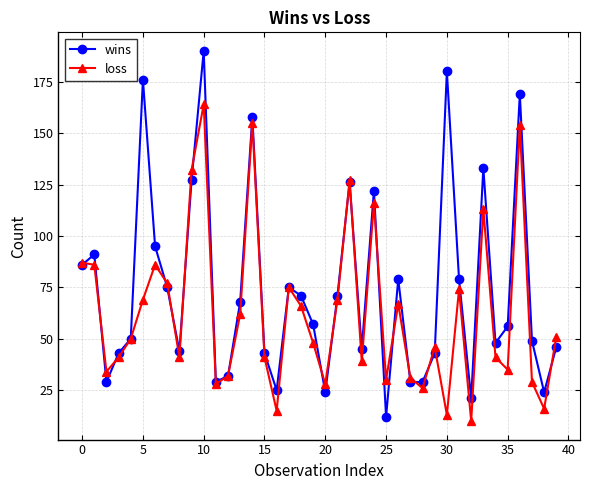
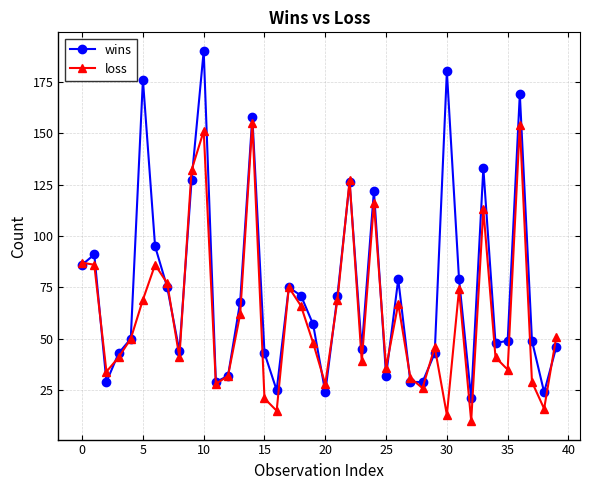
  {
    "wins": {
      "5": 176,
      "10": 190,
      "15": 43,
      "20": 24,
-     "25": 12,
+     "25": 32,
      "30": 180,
-     "35": 56
+     "35": 49
    },
    "loss": {
      "5": 69,
-     "10": 164,
-     "15": 41,
+     "10": 151,
+     "15": 21,
      "20": 28,
-     "25": 30,
+     "25": 36,
      "30": 13,
      "35": 35
    }
  }
